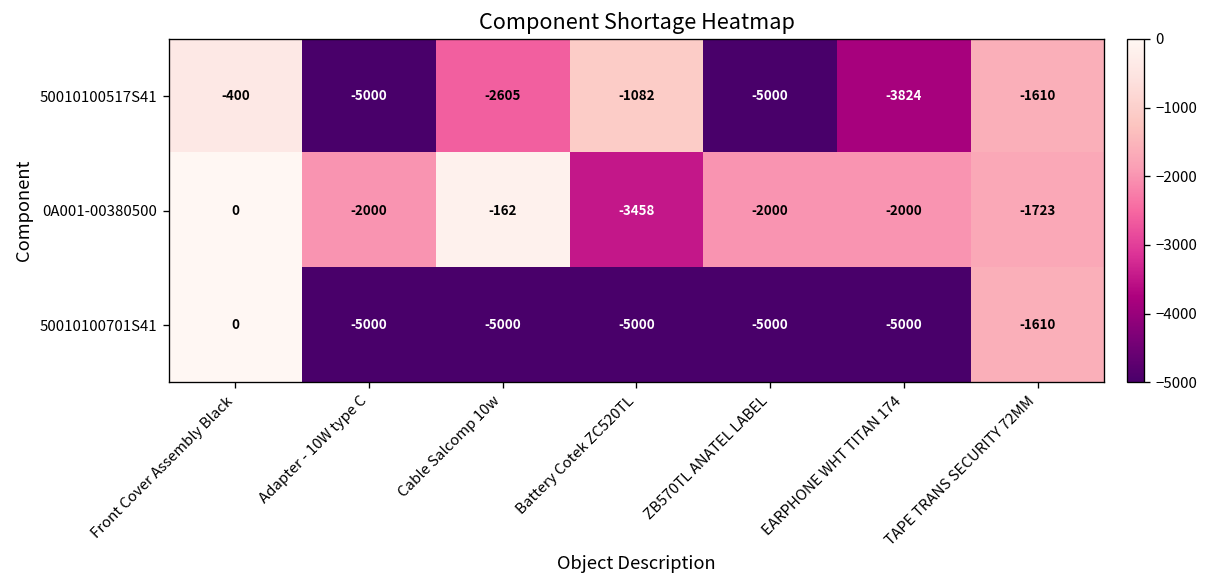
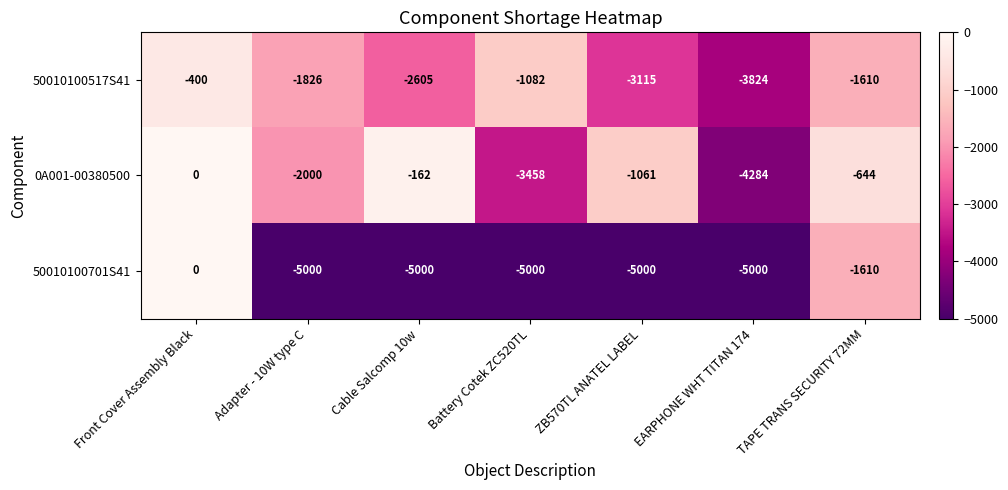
  {
    "50010100517S41": {
      "Front Cover Assembly Black": -400,
-     "Adapter - 10W type C": -5000,
+     "Adapter - 10W type C": -1826,
      "Cable Salcomp 10w": -2605,
      "Battery Cotek ZC520TL": -1082,
-     "ZB570TL ANATEL LABEL": -5000,
+     "ZB570TL ANATEL LABEL": -3115,
      "EARPHONE WHT TITAN 174": -3824,
      "TAPE TRANS SECURITY 72MM": -1610
    },
    "0A001-00380500": {
      "Front Cover Assembly Black": 0,
      "Adapter - 10W type C": -2000,
      "Cable Salcomp 10w": -162,
      "Battery Cotek ZC520TL": -3458,
-     "ZB570TL ANATEL LABEL": -2000,
-     "EARPHONE WHT TITAN 174": -2000,
-     "TAPE TRANS SECURITY 72MM": -1723
+     "ZB570TL ANATEL LABEL": -1061,
+     "EARPHONE WHT TITAN 174": -4284,
+     "TAPE TRANS SECURITY 72MM": -644
    },
    "50010100701S41": {
      "Front Cover Assembly Black": 0,
      "Adapter - 10W type C": -5000,
      "Cable Salcomp 10w": -5000,
      "Battery Cotek ZC520TL": -5000,
      "ZB570TL ANATEL LABEL": -5000,
      "EARPHONE WHT TITAN 174": -5000,
      "TAPE TRANS SECURITY 72MM": -1610
    }
  }
